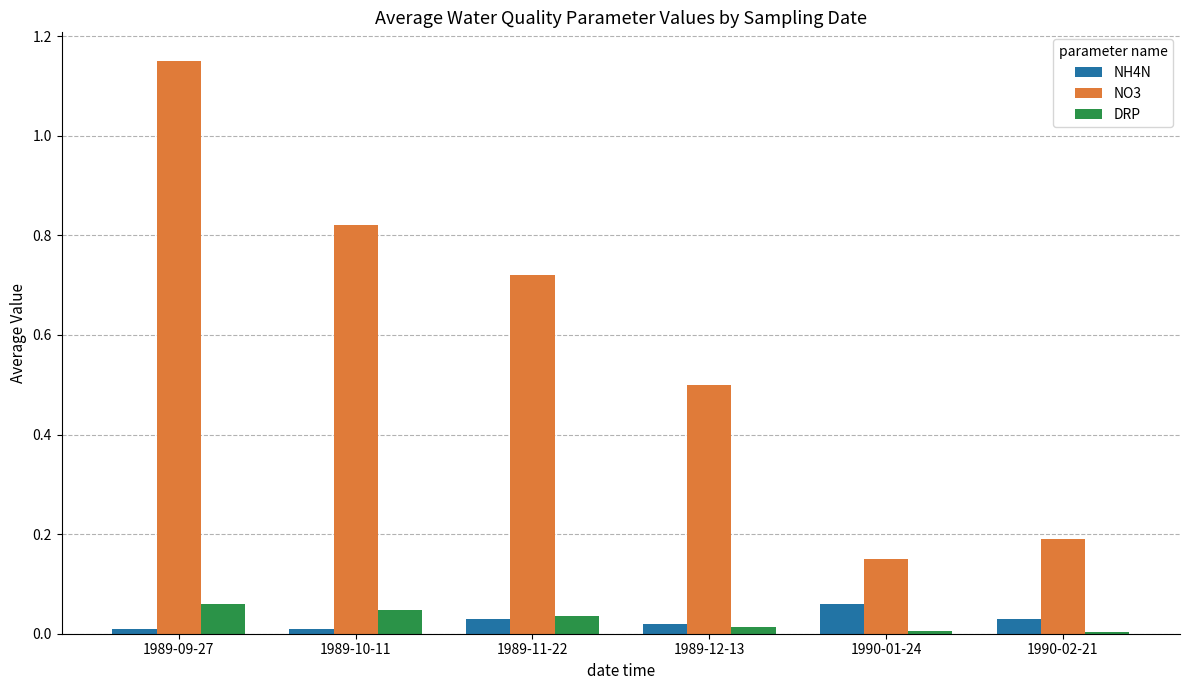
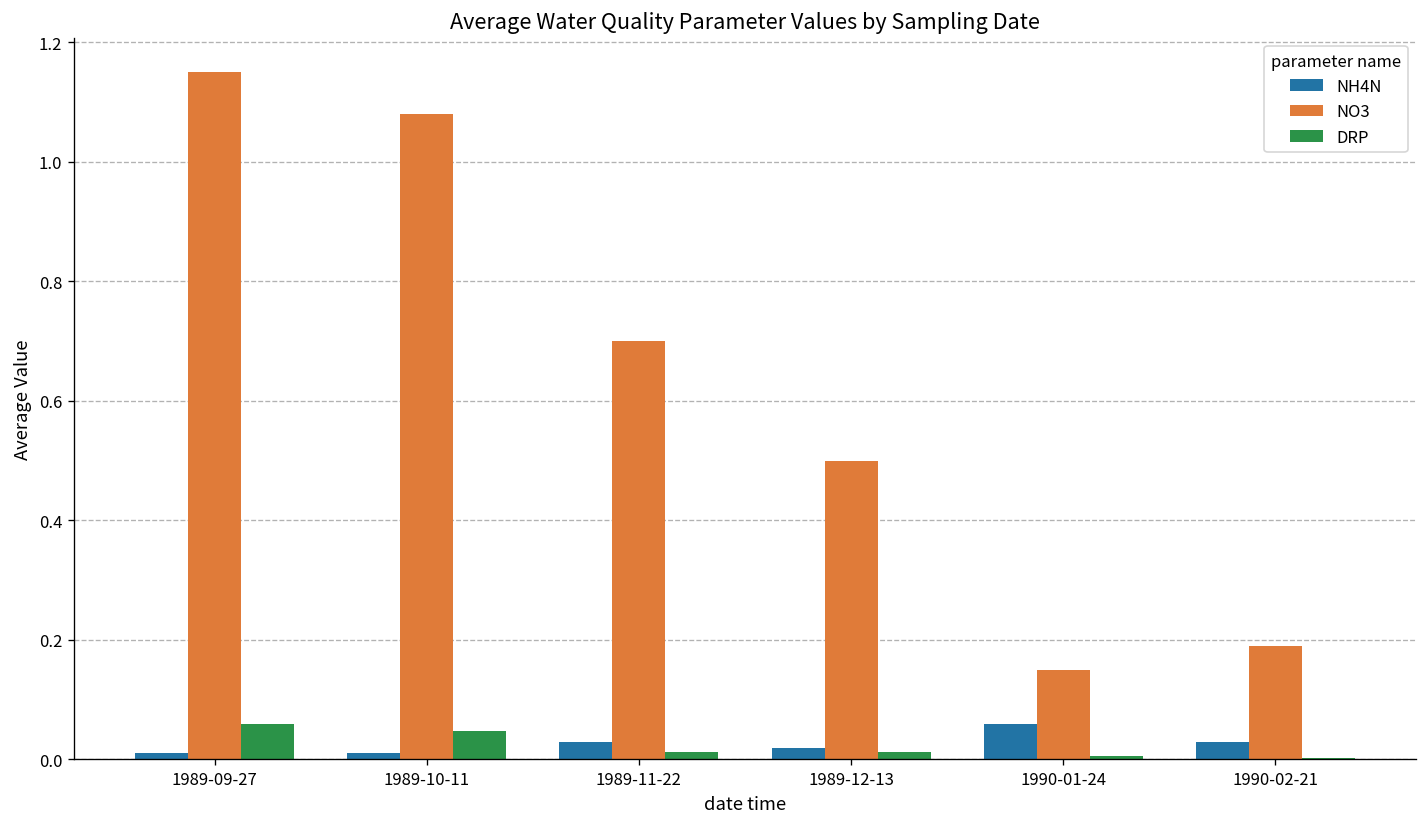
  {
    "NH4N": {
      "1989-09-27": 0.01,
      "1989-10-11": 0.01,
      "1989-11-22": 0.03,
      "1989-12-13": 0.02,
      "1990-01-24": 0.06,
      "1990-02-21": 0.03
    },
    "NO3": {
      "1989-09-27": 1.15,
-     "1989-10-11": 0.82,
-     "1989-11-22": 0.72,
+     "1989-10-11": 1.08,
+     "1989-11-22": 0.70,
      "1989-12-13": 0.50,
      "1990-01-24": 0.15,
      "1990-02-21": 0.19
    },
    "DRP": {
      "1989-09-27": 0.06,
      "1989-10-11": 0.05,
-     "1989-11-22": 0.04,
+     "1989-11-22": 0.01,
      "1989-12-13": 0.01
    }
  }
